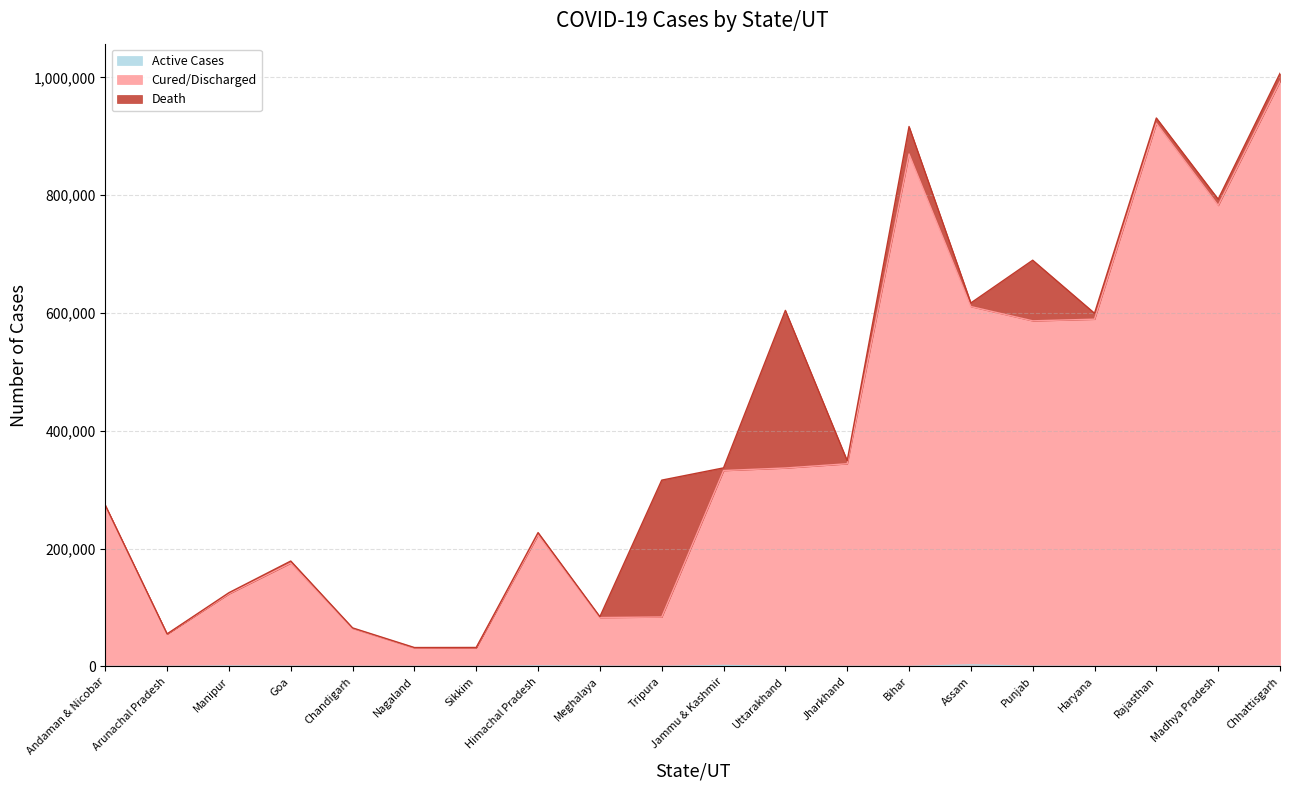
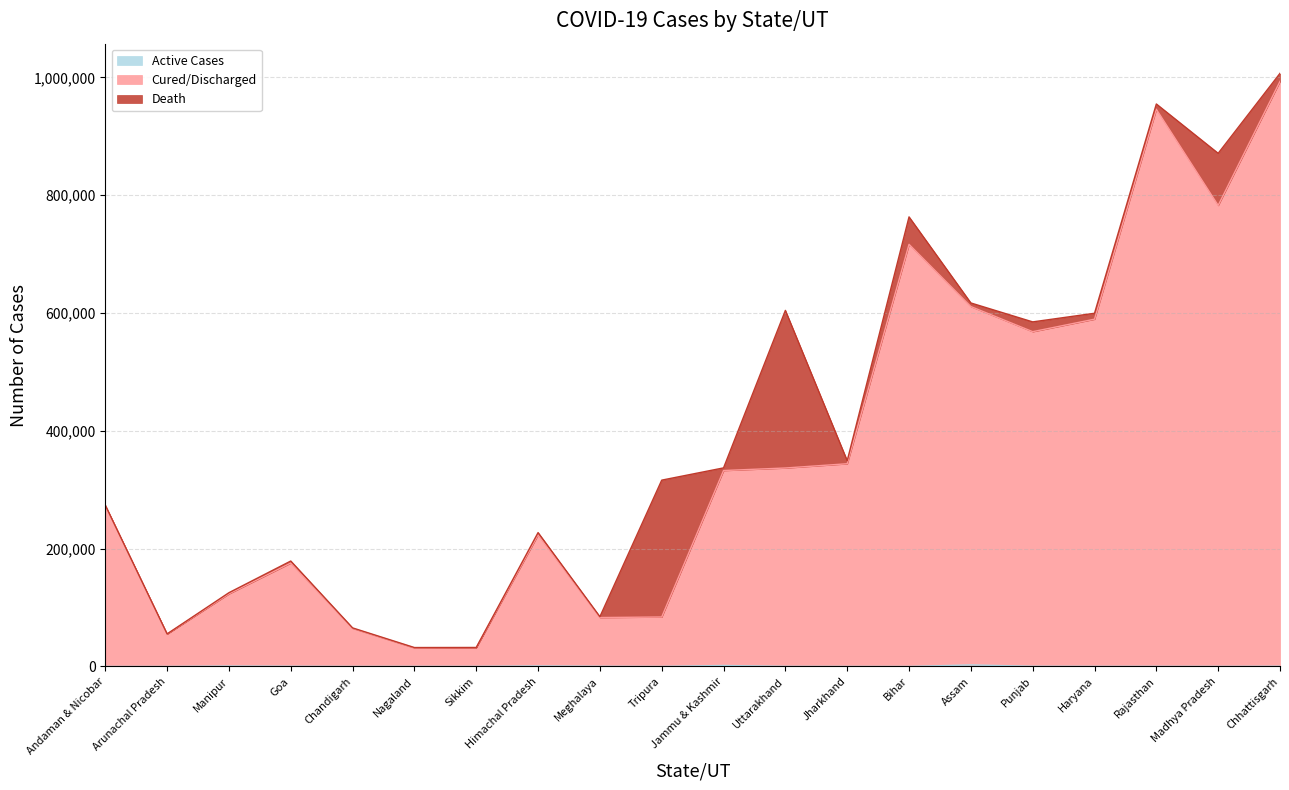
  {
    "Active Cases": {
      "Andaman & Nicobar": "0",
      "Arunachal Pradesh": "0",
      "Manipur": "0",
      "Goa": "0",
      "Chandigarh": "0",
      "Nagaland": "0",
      "Sikkim": "0",
      "Himachal Pradesh": "0",
      "Meghalaya": "0",
      "Tripura": "0",
      "Jammu & Kashmir": "0",
      "Uttarakhand": "0",
      "Jharkhand": "0",
      "Bihar": "0",
      "Assam": "0",
      "Punjab": "0",
      "Haryana": "0",
      "Rajasthan": "0",
      "Madhya Pradesh": "0",
      "Chhattisgarh": "0"
    },
    "Cured/Discharged": {
      "Tripura": "80,000",
      "Jammu & Kashmir": "330,000",
      "Uttarakhand": "340,000",
      "Jharkhand": "340,000",
-     "Bihar": "870,000",
+     "Bihar": "720,000",
      "Assam": "610,000",
-     "Punjab": "590,000",
+     "Punjab": "570,000",
      "Haryana": "590,000",
-     "Rajasthan": "920,000",
+     "Rajasthan": "950,000",
      "Madhya Pradesh": "780,000",
      "Chhattisgarh": "990,000"
    },
    "Death": {
      "Tripura": "230,000",
      "Jammu & Kashmir": "0",
      "Uttarakhand": "270,000",
      "Jharkhand": "10,000",
      "Bihar": "50,000",
      "Assam": "10,000",
-     "Punjab": "100,000",
+     "Punjab": "20,000",
      "Haryana": "10,000",
      "Rajasthan": "10,000",
-     "Madhya Pradesh": "10,000",
+     "Madhya Pradesh": "90,000",
      "Chhattisgarh": "10,000"
    }
  }
